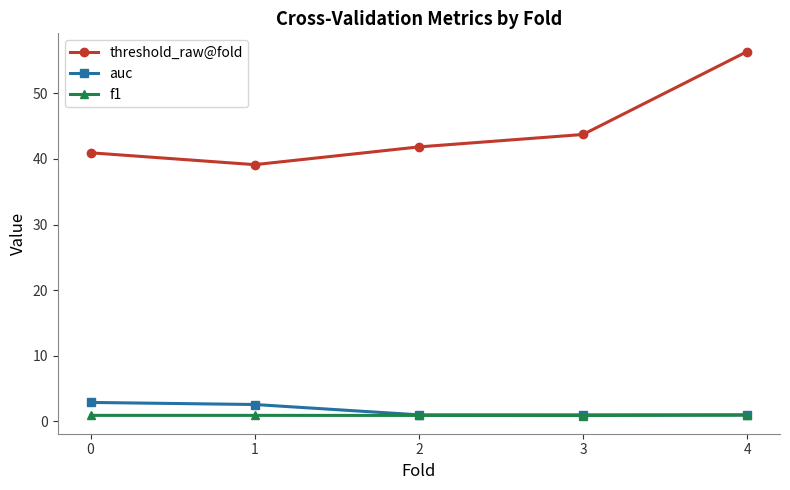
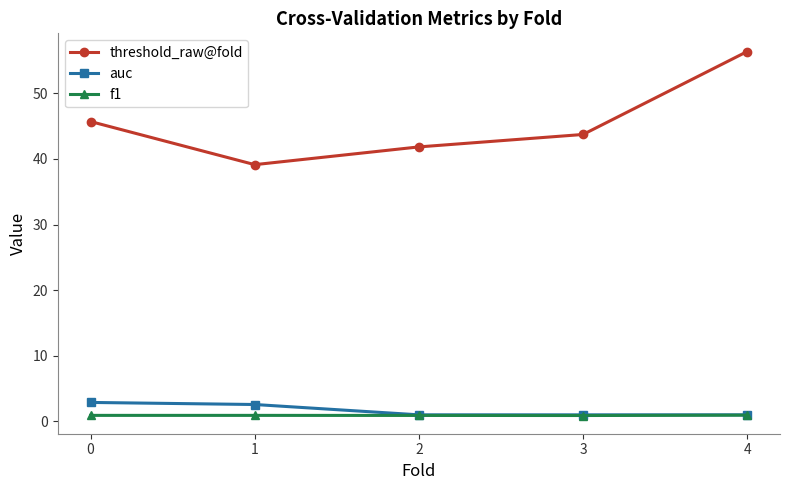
  {
    "threshold_raw@fold": {
-     "0": 41,
+     "0": 46,
      "1": 39,
      "2": 42,
      "3": 44,
      "4": 56
    },
    "auc": {
      "0": 3,
      "1": 3
    },
    "f1": {
      "0": 1,
      "1": 1
    }
  }
